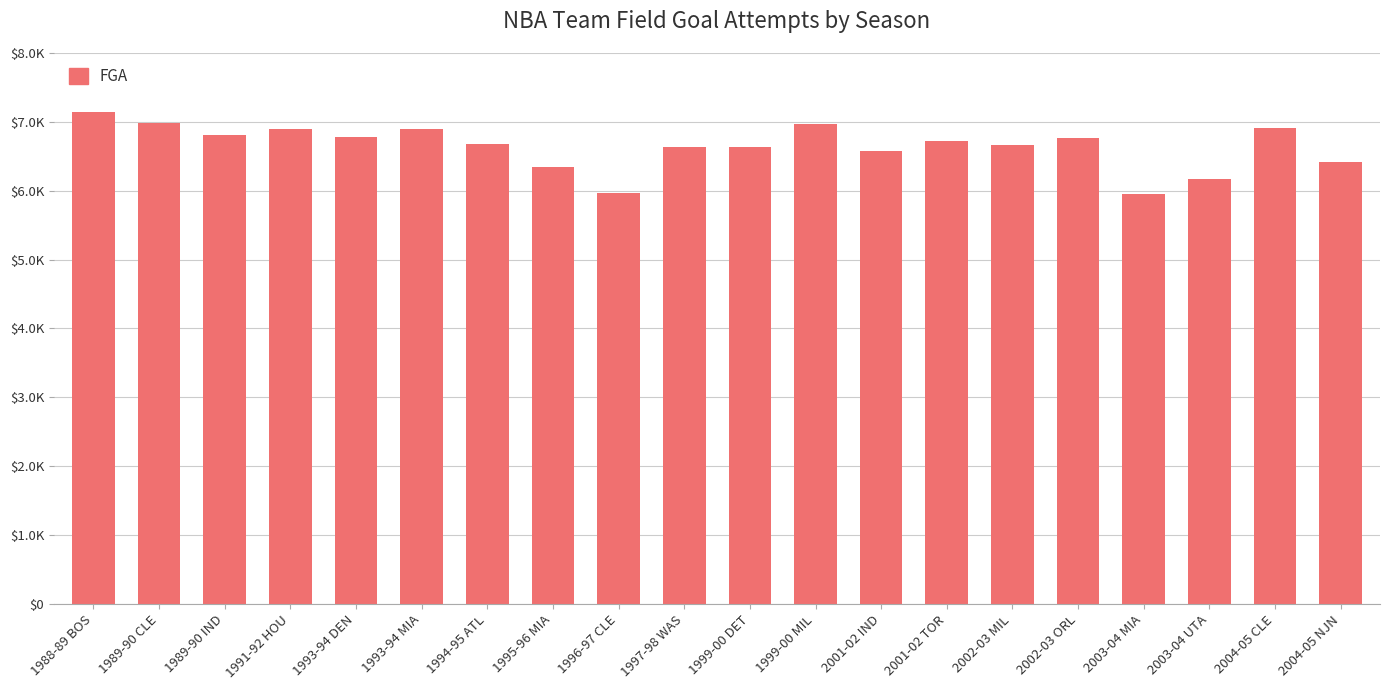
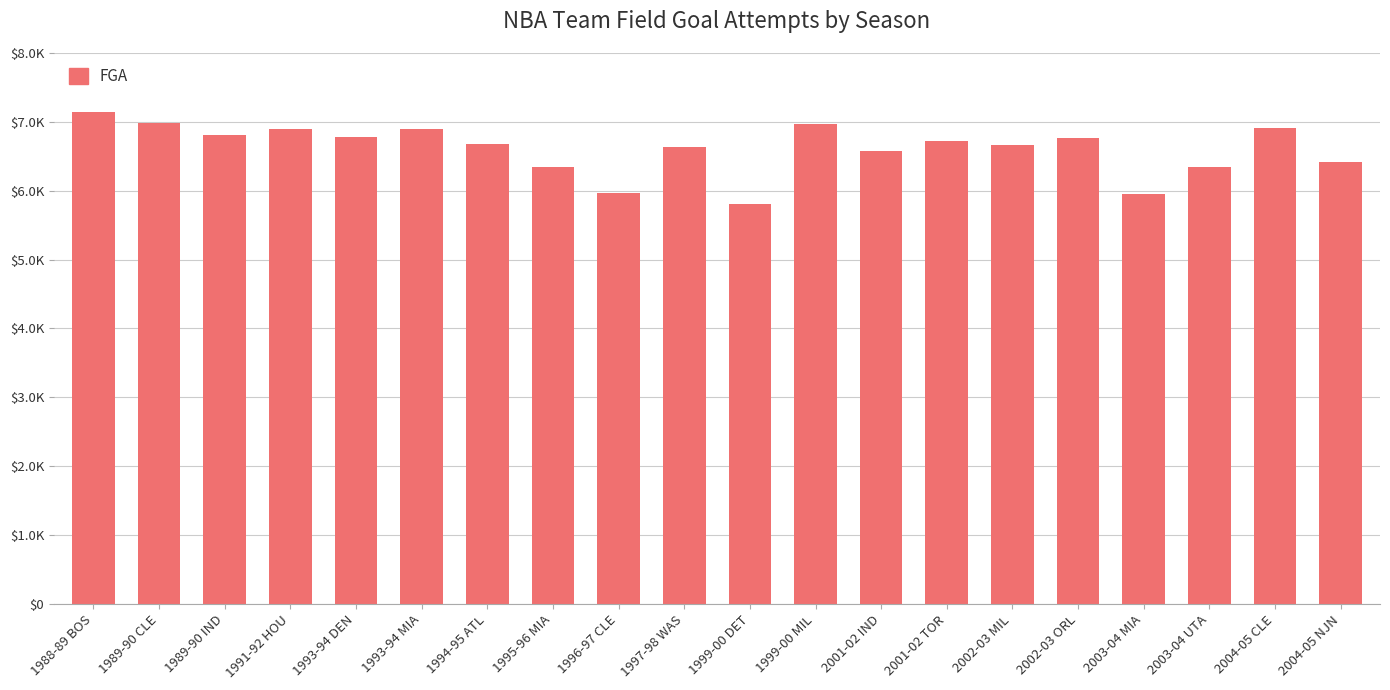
  {
    "1988-89 BOS": "$7100",
    "1989-90 CLE": "$7000",
    "1989-90 IND": "$6800",
    "1991-92 HOU": "$6900",
    "1993-94 DEN": "$6800",
    "1993-94 MIA": "$6900",
    "1994-95 ATL": "$6700",
    "1995-96 MIA": "$6300",
    "1996-97 CLE": "$6000",
    "1997-98 WAS": "$6600",
-   "1999-00 DET": "$6600",
+   "1999-00 DET": "$5800",
    "1999-00 MIL": "$7000",
    "2001-02 IND": "$6600",
    "2001-02 TOR": "$6700",
    "2002-03 MIL": "$6700",
    "2002-03 ORL": "$6800",
    "2003-04 MIA": "$5900",
-   "2003-04 UTA": "$6200",
+   "2003-04 UTA": "$6300",
    "2004-05 CLE": "$6900",
    "2004-05 NJN": "$6400"
  }
